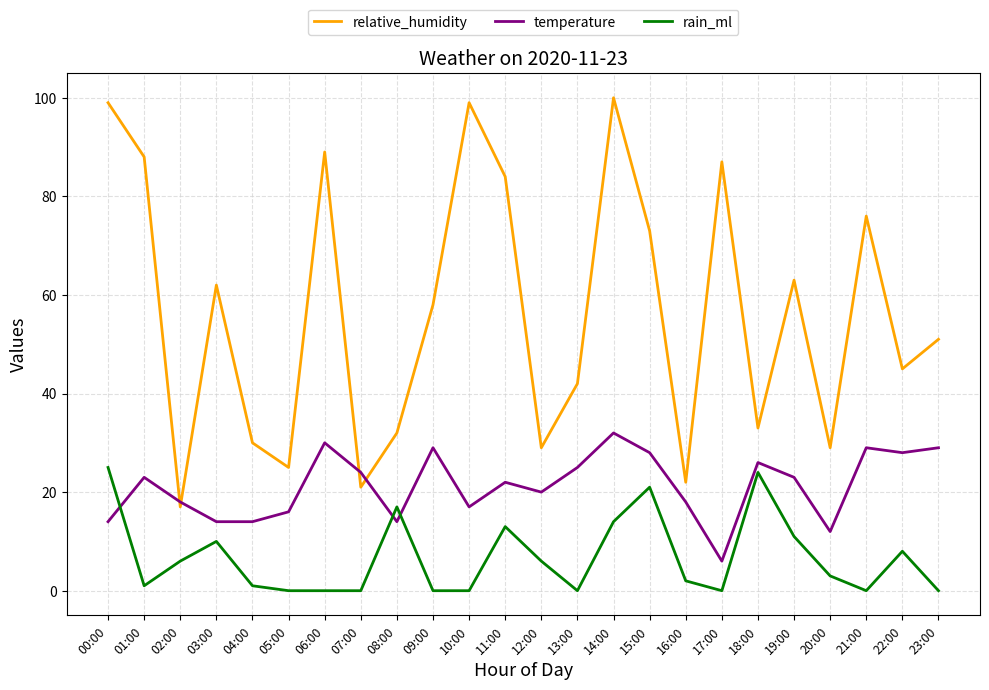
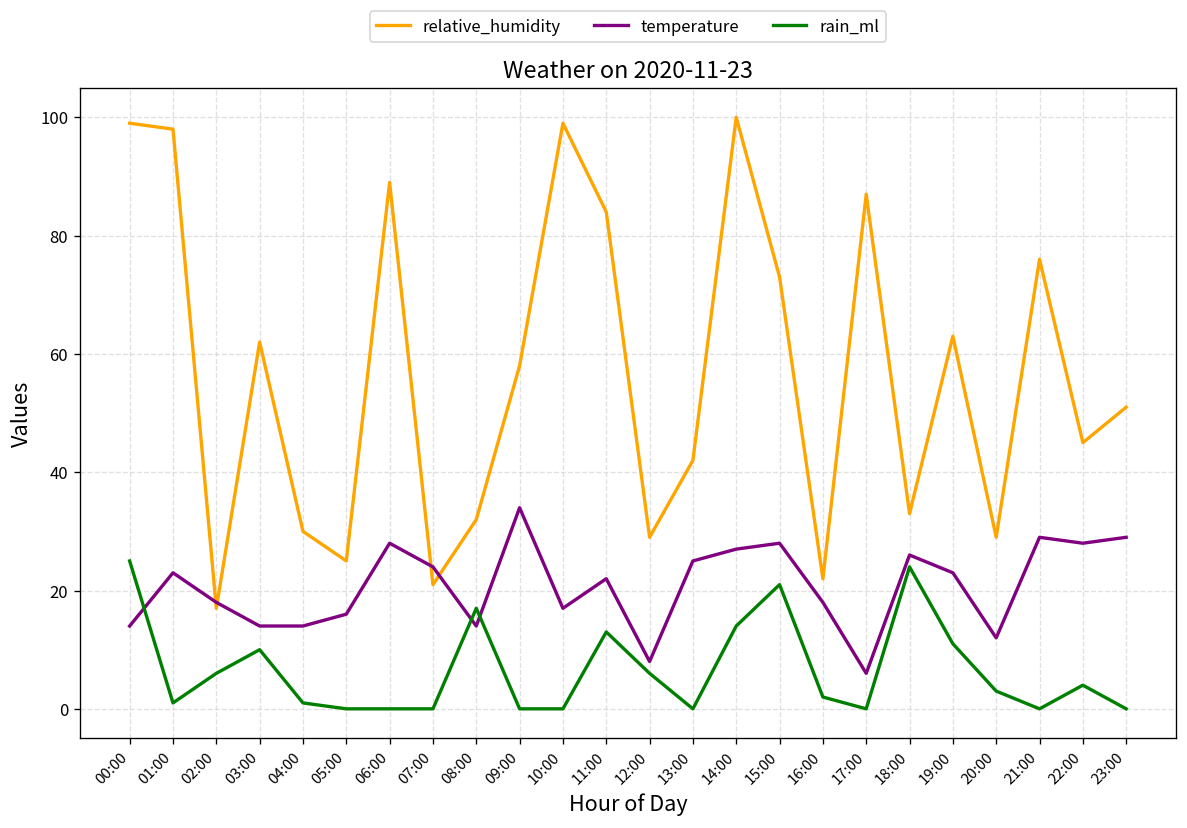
  {
    "relative_humidity": {
      "00:00": 99,
-     "01:00": 88,
+     "01:00": 98,
      "02:00": 17,
      "03:00": 62,
      "04:00": 30,
      "05:00": 25,
      "06:00": 89,
      "07:00": 21,
      "08:00": 32,
      "09:00": 58,
      "10:00": 99,
      "11:00": 84,
      "12:00": 29,
      "13:00": 42,
      "14:00": 100,
      "15:00": 73,
      "16:00": 22,
      "17:00": 87,
      "18:00": 33,
      "19:00": 63,
      "20:00": 29,
      "21:00": 76,
      "22:00": 45,
      "23:00": 51
    },
    "temperature": {
      "00:00": 14,
      "01:00": 23,
      "02:00": 18,
      "03:00": 14,
      "04:00": 14,
      "05:00": 16,
-     "06:00": 30,
+     "06:00": 28,
      "07:00": 24,
      "08:00": 14,
-     "09:00": 29,
+     "09:00": 34,
      "10:00": 17,
      "11:00": 22,
-     "12:00": 20,
+     "12:00": 8,
      "13:00": 25,
-     "14:00": 32,
+     "14:00": 27,
      "15:00": 28,
      "16:00": 18,
      "17:00": 6,
      "18:00": 26,
      "19:00": 23,
      "20:00": 12,
      "21:00": 29,
      "22:00": 28,
      "23:00": 29
    },
    "rain_ml": {
      "00:00": 25,
      "01:00": 1,
      "02:00": 6,
      "03:00": 10,
      "04:00": 1,
      "05:00": 0,
      "06:00": 0,
      "07:00": 0,
      "08:00": 17,
      "09:00": 0,
      "10:00": 0,
      "11:00": 13,
      "12:00": 6,
      "13:00": 0,
      "14:00": 14,
      "15:00": 21,
      "16:00": 2,
      "17:00": 0,
      "18:00": 24,
      "19:00": 11,
      "20:00": 3,
      "21:00": 0,
-     "22:00": 8,
+     "22:00": 4,
      "23:00": 0
    }
  }
